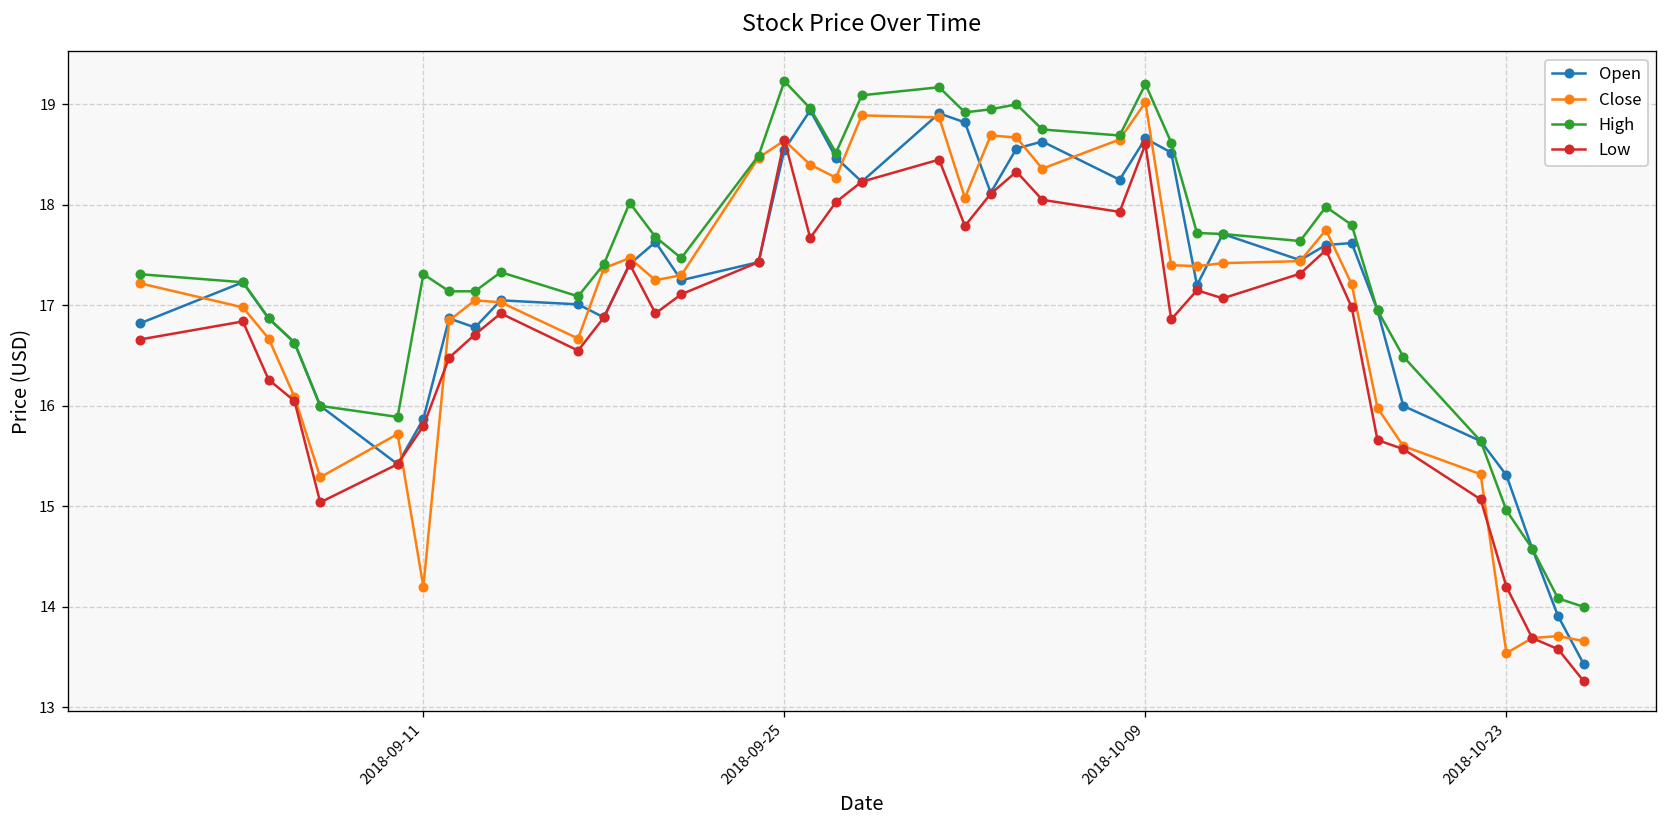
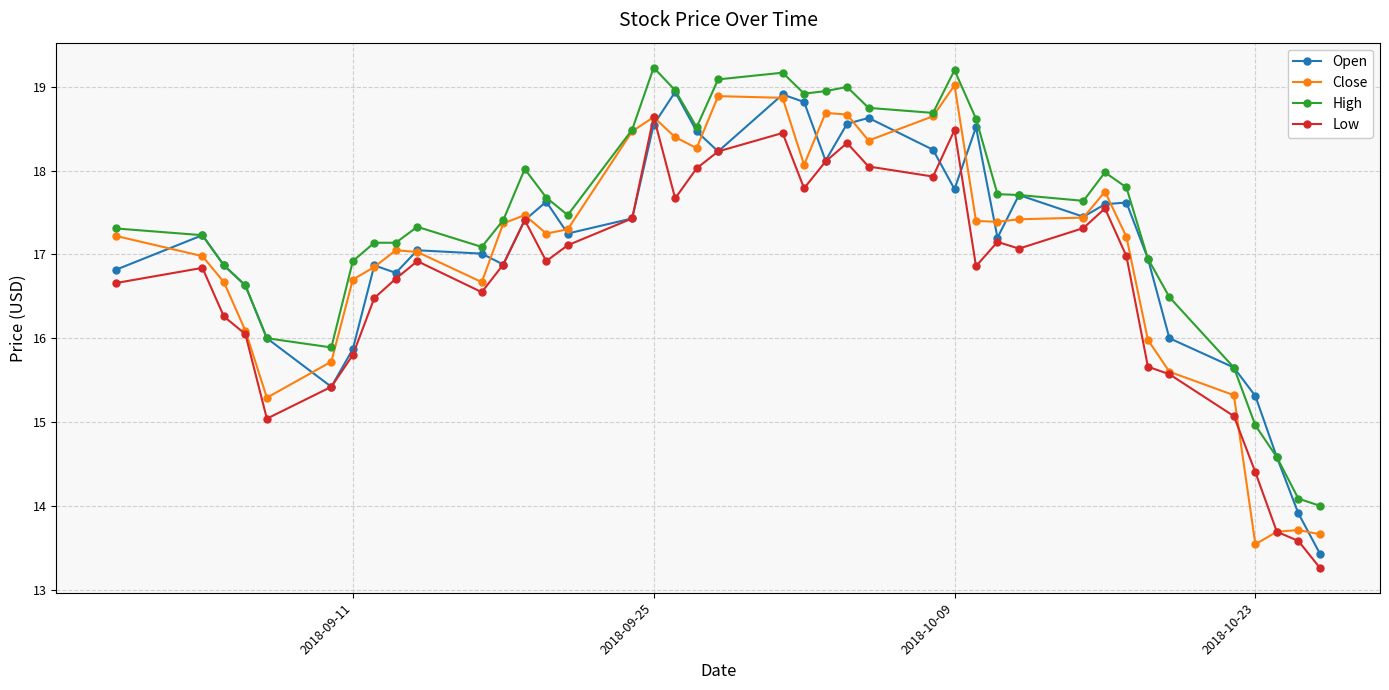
  {
    "Open": {
      "2018-09-11": 15.9,
      "2018-09-25": 18.6,
-     "2018-10-09": 18.7,
+     "2018-10-09": 17.8,
      "2018-10-23": 15.3
    },
    "Close": {
-     "2018-09-11": 14.2,
+     "2018-09-11": 16.7,
      "2018-10-09": 19.0,
      "2018-10-23": 13.5
    },
    "High": {
-     "2018-09-11": 17.3,
+     "2018-09-11": 16.9,
      "2018-09-25": 19.2,
      "2018-10-09": 19.2,
      "2018-10-23": 15.0
    },
    "Low": {
      "2018-09-11": 15.8,
-     "2018-10-09": 18.6,
-     "2018-10-23": 14.2
+     "2018-10-09": 18.5,
+     "2018-10-23": 14.4
    }
  }
